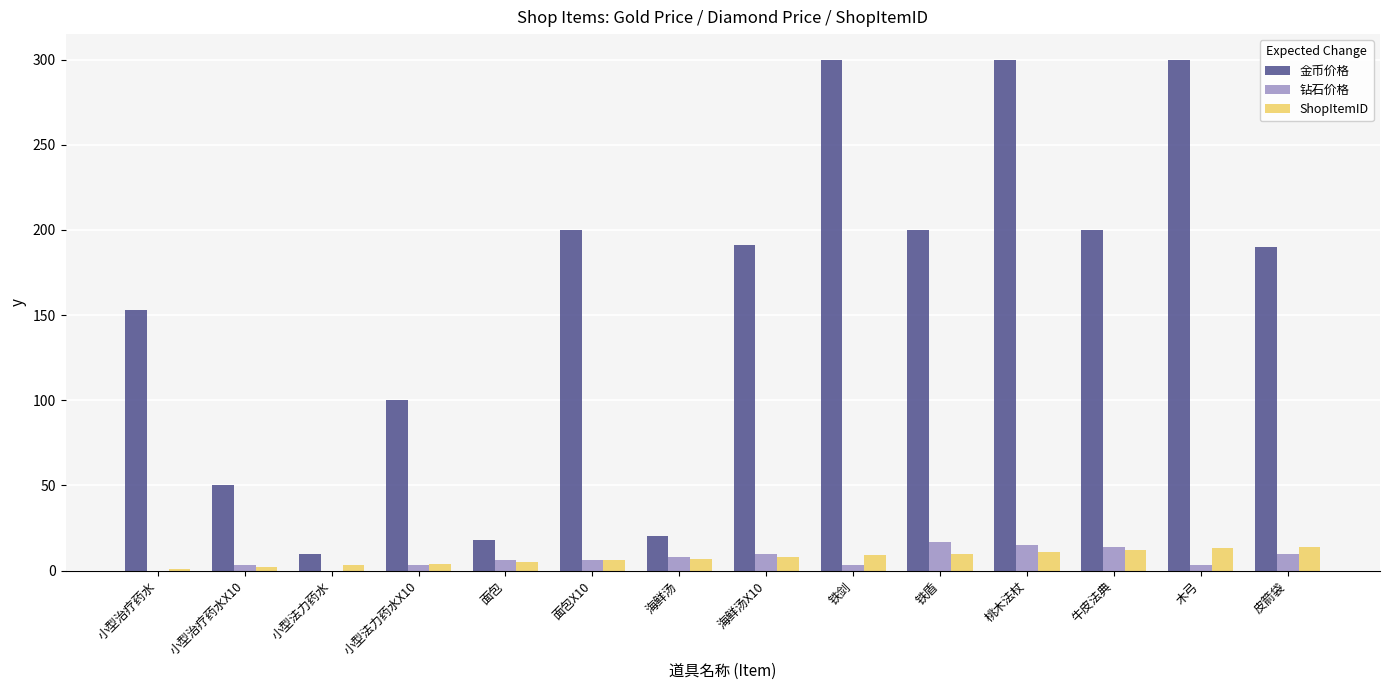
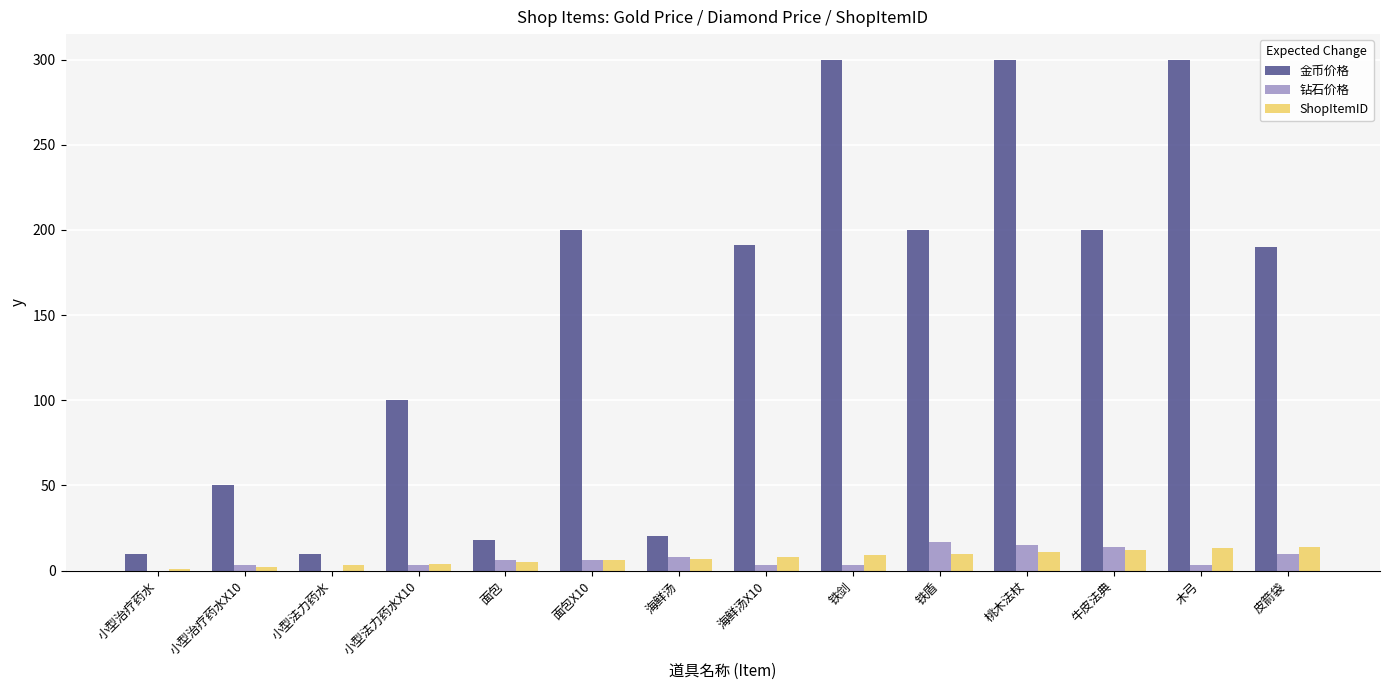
  {
    "金币价格": {
-     "小型治疗药水": 153,
+     "小型治疗药水": 10,
      "小型治疗药水X10": 50,
      "小型法力药水": 10,
      "小型法力药水X10": 100,
      "面包": 18,
      "面包X10": 200,
      "海鲜汤": 20,
      "海鲜汤X10": 191,
      "铁剑": 300,
      "铁盾": 200,
      "桃木法杖": 300,
      "牛皮法典": 200,
      "木弓": 300,
      "皮箭袋": 190
    },
    "钻石价格": {
      "小型治疗药水": 0,
      "小型治疗药水X10": 3,
      "小型法力药水": 0,
      "小型法力药水X10": 3,
      "面包": 6,
      "面包X10": 6,
      "海鲜汤": 8,
-     "海鲜汤X10": 10,
+     "海鲜汤X10": 3,
      "铁剑": 3,
      "铁盾": 17,
      "桃木法杖": 15,
      "牛皮法典": 14,
      "木弓": 3,
      "皮箭袋": 10
    },
    "ShopItemID": {
      "小型治疗药水X10": 2,
      "小型法力药水": 3,
      "小型法力药水X10": 4,
      "面包": 5,
      "面包X10": 6,
      "海鲜汤": 7,
      "海鲜汤X10": 8,
      "铁剑": 9,
      "铁盾": 10,
      "桃木法杖": 11,
      "牛皮法典": 12,
      "木弓": 13,
      "皮箭袋": 14
    }
  }
